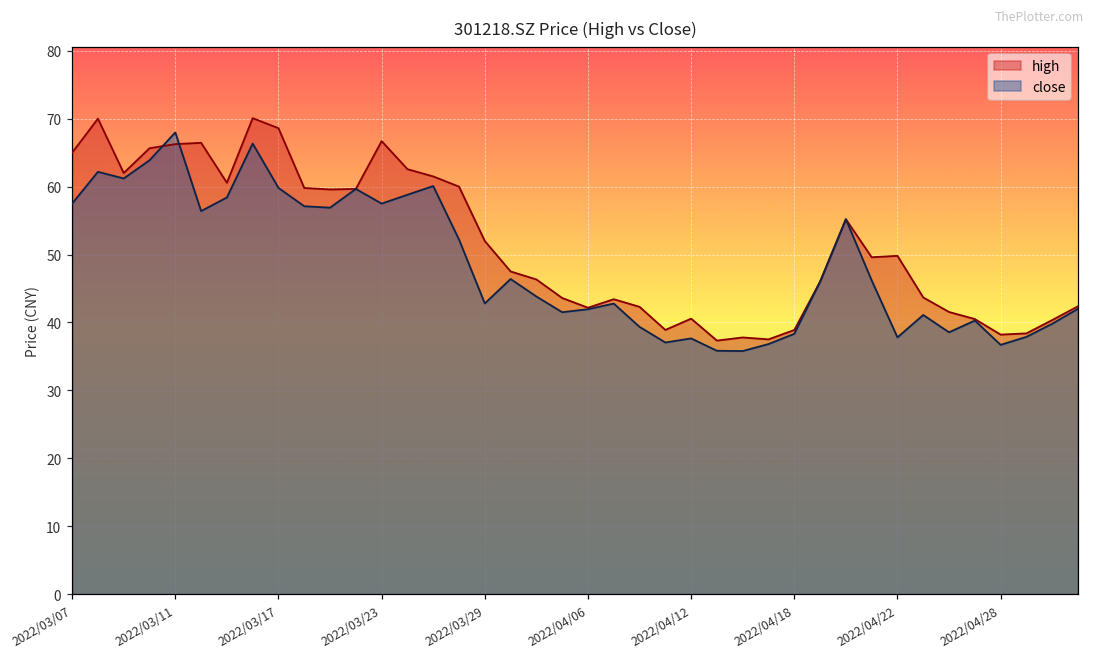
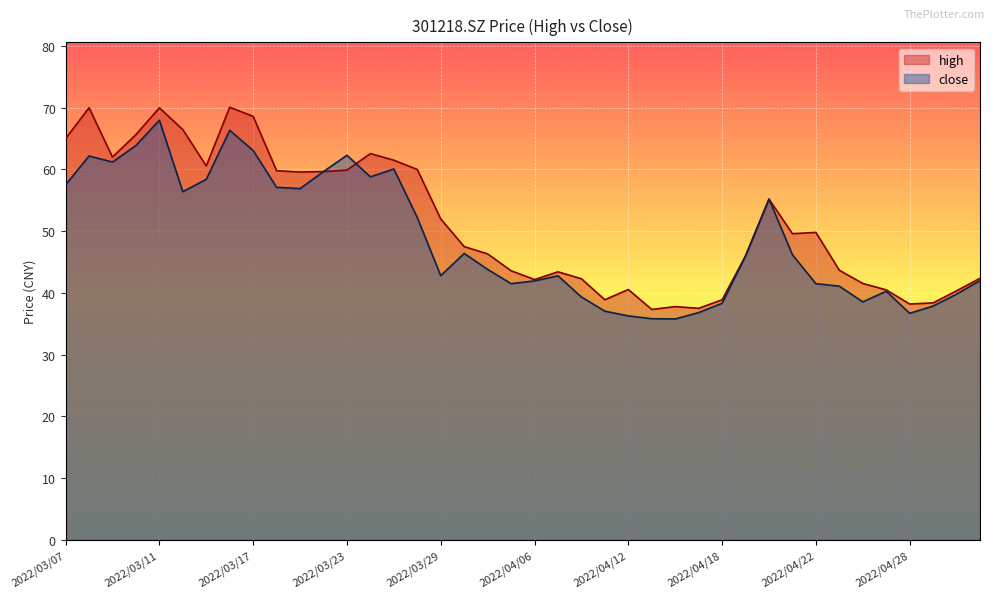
  {
    "high": {
      "2022/03/07": 65,
-     "2022/03/11": 66,
+     "2022/03/11": 70,
      "2022/03/17": 69,
-     "2022/03/23": 67,
+     "2022/03/23": 60,
      "2022/03/29": 52,
      "2022/04/12": 41,
      "2022/04/18": 39,
      "2022/04/22": 50,
      "2022/04/28": 38
    },
    "close": {
      "2022/03/07": 58,
      "2022/03/11": 68,
-     "2022/03/17": 60,
-     "2022/03/23": 58,
+     "2022/03/17": 63,
+     "2022/03/23": 62,
      "2022/03/29": 43,
-     "2022/04/12": 38,
+     "2022/04/12": 36,
      "2022/04/18": 38,
-     "2022/04/22": 38,
+     "2022/04/22": 42,
      "2022/04/28": 37
    }
  }
